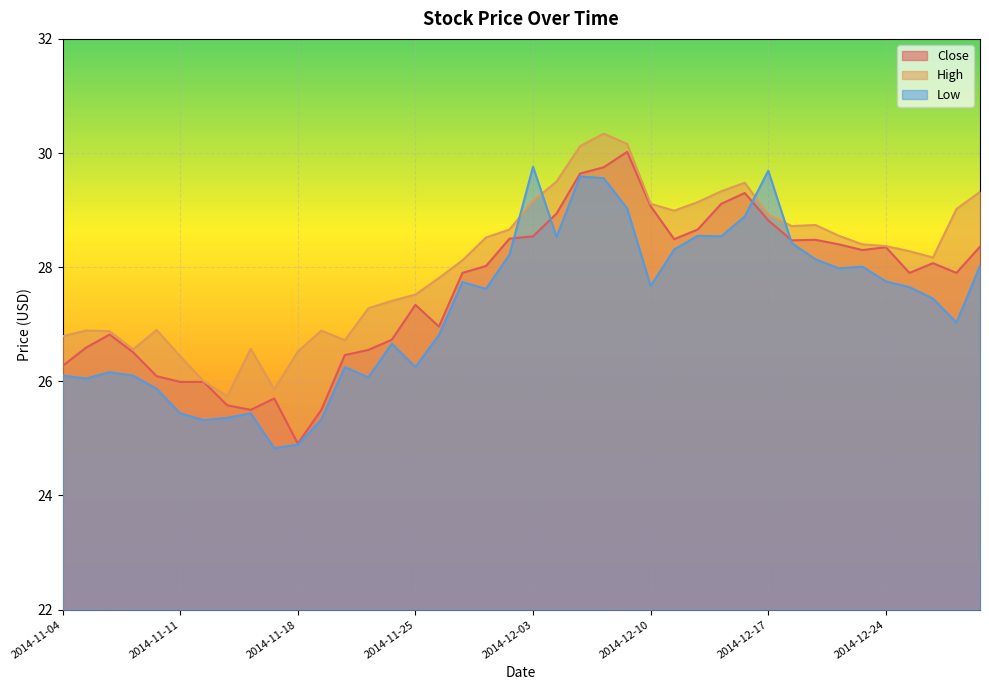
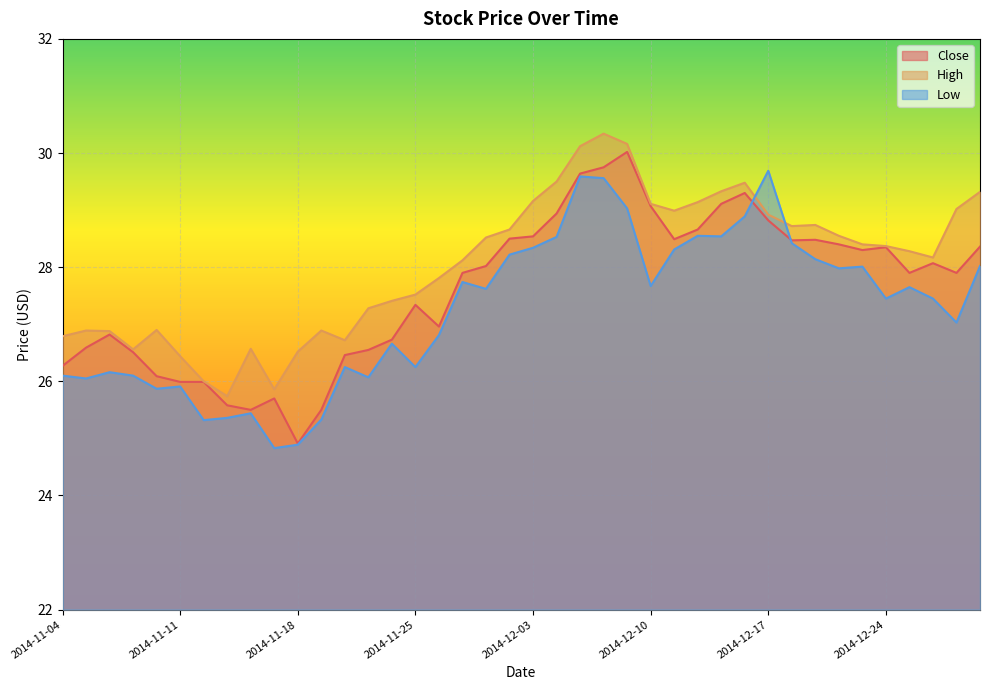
  {
    "Low": {
      "2014-11-04": 26.1,
-     "2014-11-11": 25.4,
+     "2014-11-11": 25.9,
      "2014-11-25": 26.3,
-     "2014-12-03": 29.8,
+     "2014-12-03": 28.3,
      "2014-12-10": 27.7,
      "2014-12-17": 29.7,
-     "2014-12-24": 27.8
+     "2014-12-24": 27.5
    }
  }
